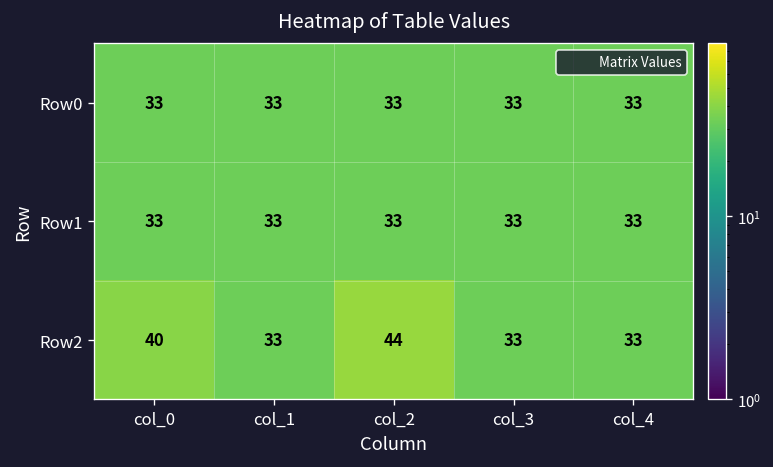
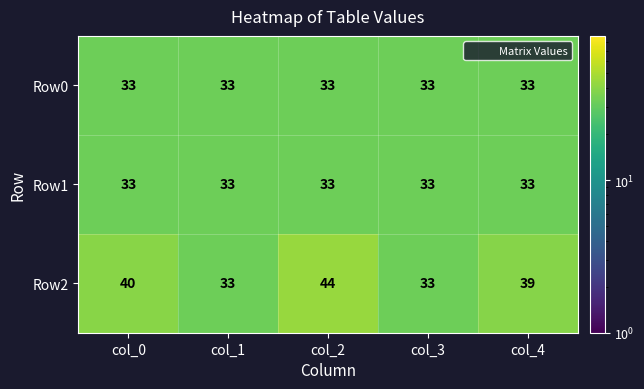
  {
    "Row0": {
      "col_0": 33,
      "col_1": 33,
      "col_2": 33,
      "col_3": 33,
      "col_4": 33
    },
    "Row1": {
      "col_0": 33,
      "col_1": 33,
      "col_2": 33,
      "col_3": 33,
      "col_4": 33
    },
    "Row2": {
      "col_0": 40,
      "col_1": 33,
      "col_2": 44,
      "col_3": 33,
-     "col_4": 33
+     "col_4": 39
    }
  }
